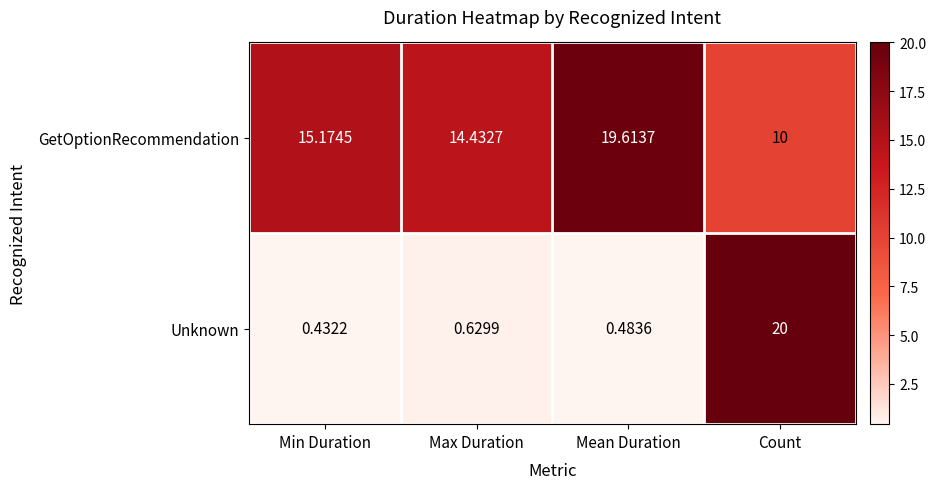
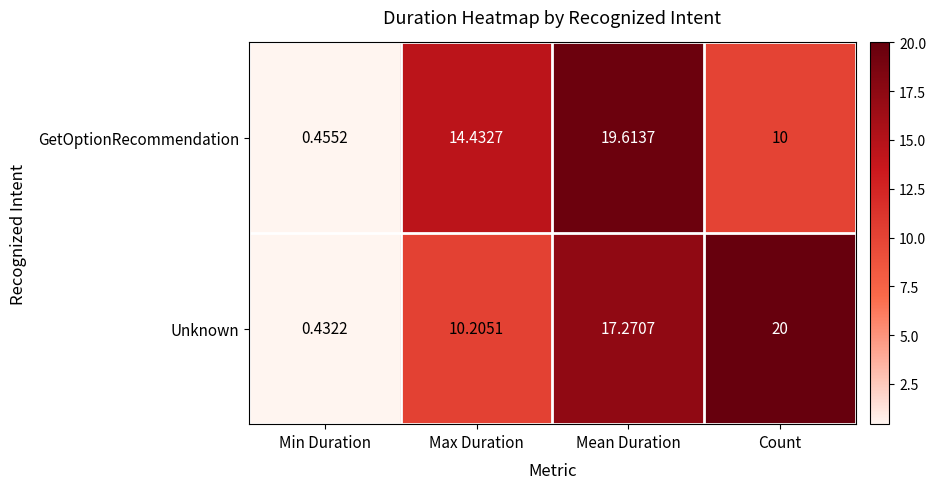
  {
    "GetOptionRecommendation": {
-     "Min Duration": 15.1745,
+     "Min Duration": 0.4552,
      "Max Duration": 14.4327,
      "Mean Duration": 19.6137,
      "Count": 10
    },
    "Unknown": {
      "Min Duration": 0.4322,
-     "Max Duration": 0.6299,
-     "Mean Duration": 0.4836,
+     "Max Duration": 10.2051,
+     "Mean Duration": 17.2707,
      "Count": 20
    }
  }
